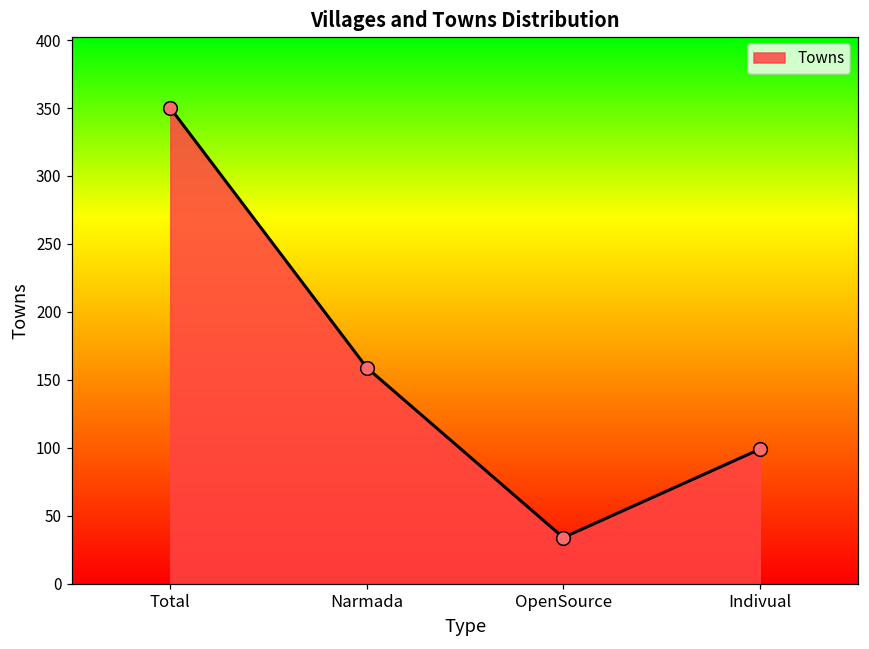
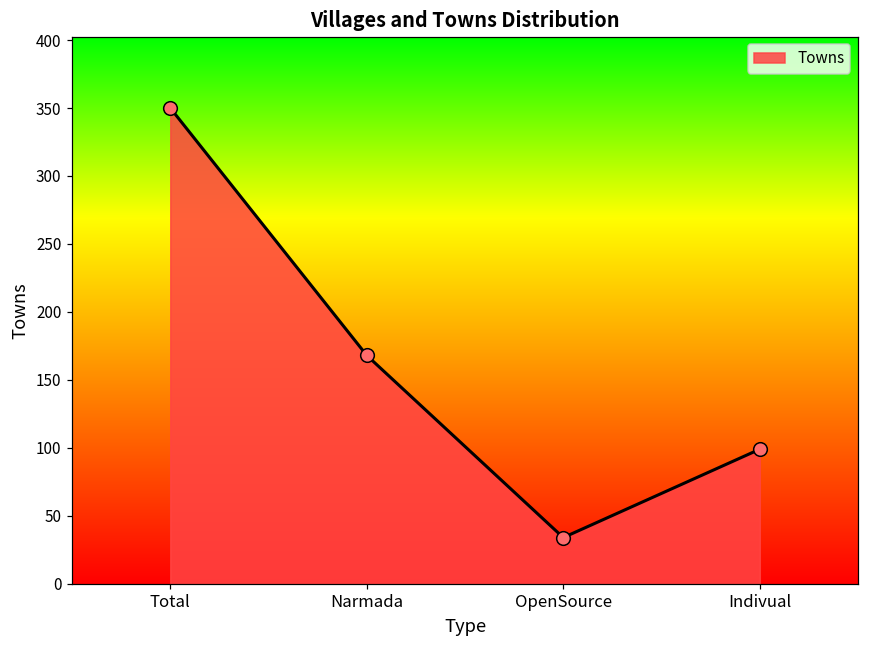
  {
    "Total": 350,
-   "Narmada": 159,
+   "Narmada": 168,
    "OpenSource": 34,
    "Indivual": 99
  }
